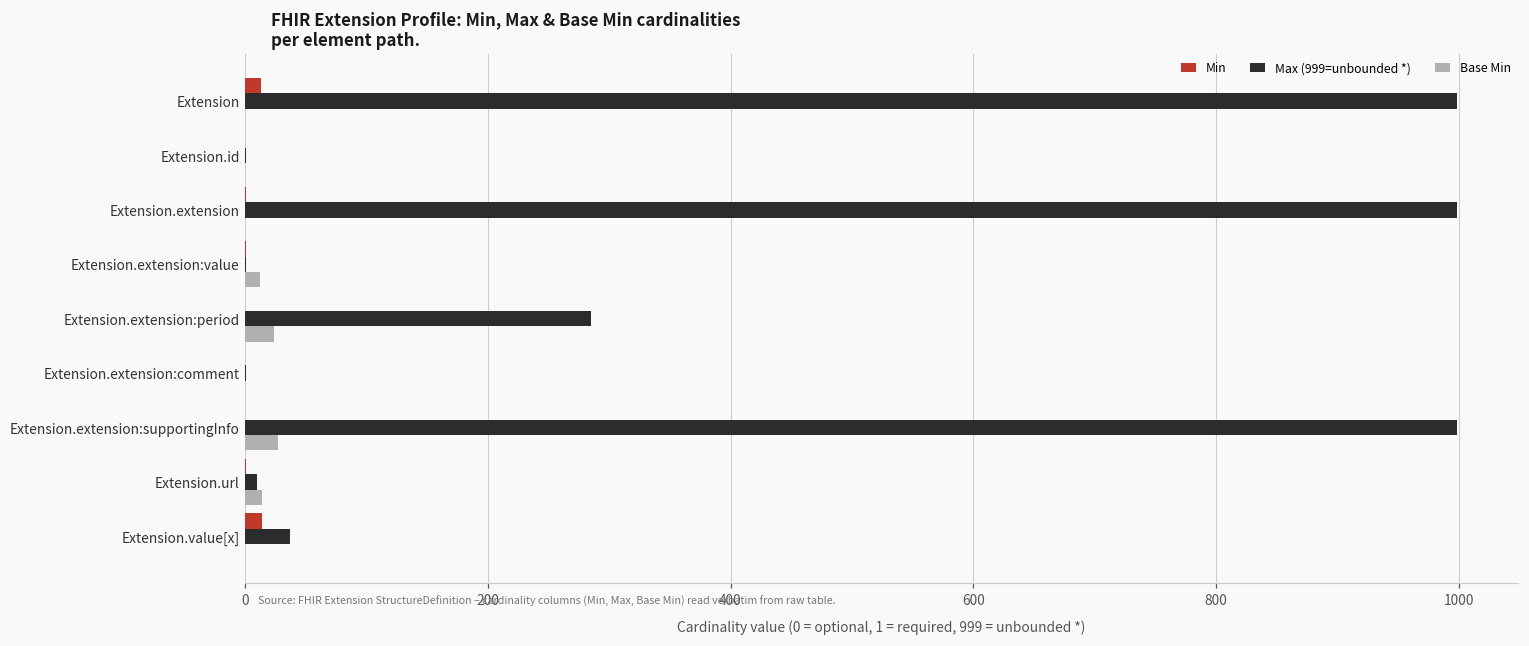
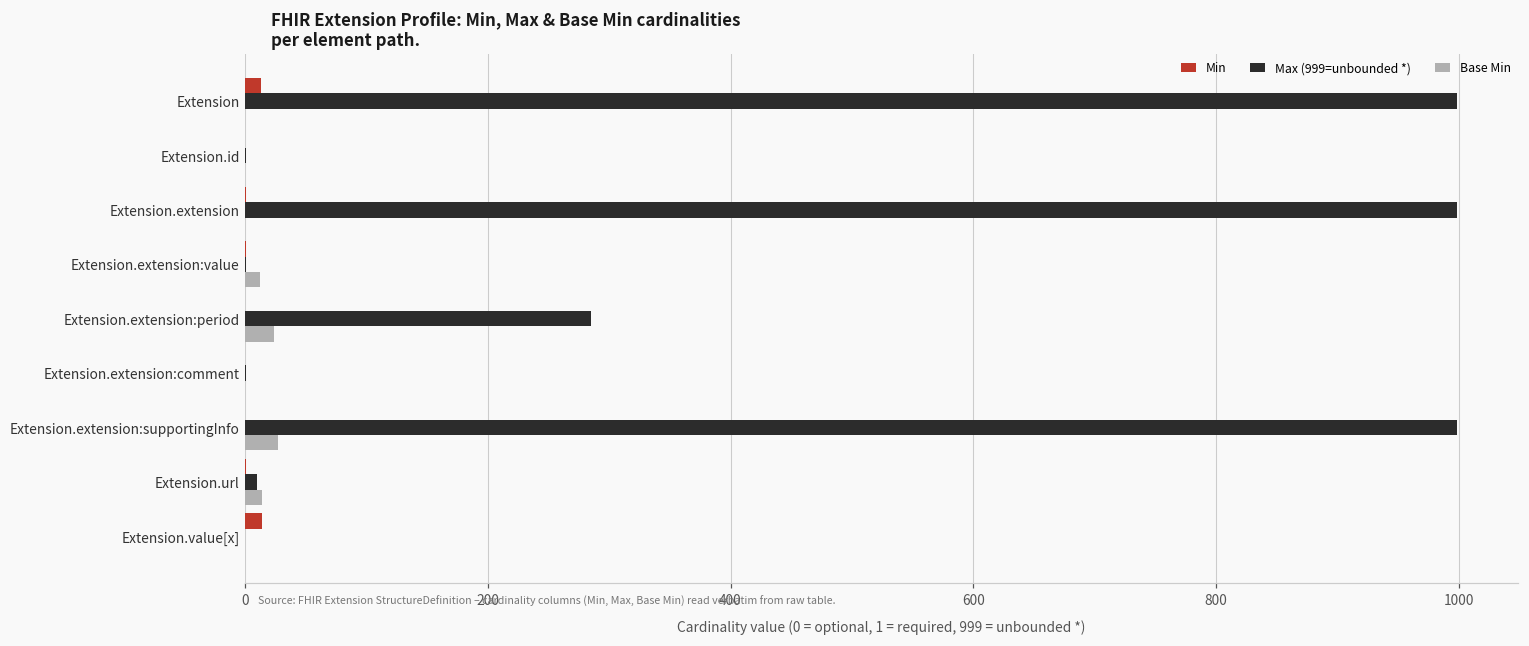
  {
    "Min": {
      "Extension": 13,
      "Extension.id": 0,
      "Extension.extension:period": 0,
      "Extension.extension:comment": 0,
      "Extension.extension:supportingInfo": 0,
      "Extension.value[x]": 14
    },
    "Max (999=unbounded *)": {
      "Extension": 999,
      "Extension.extension": 999,
      "Extension.extension:period": 285,
      "Extension.extension:supportingInfo": 999,
      "Extension.url": 10,
-     "Extension.value[x]": 37
+     "Extension.value[x]": 0
    },
    "Base Min": {
      "Extension": 0,
      "Extension.id": 0,
      "Extension.extension": 0,
      "Extension.extension:value": 12,
      "Extension.extension:period": 24,
      "Extension.extension:comment": 0,
      "Extension.extension:supportingInfo": 27,
      "Extension.url": 14,
      "Extension.value[x]": 0
    }
  }
